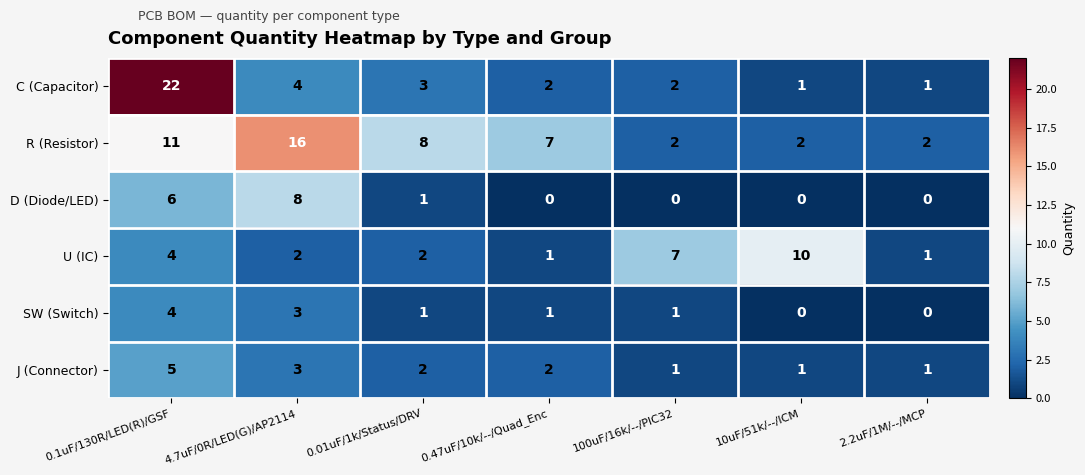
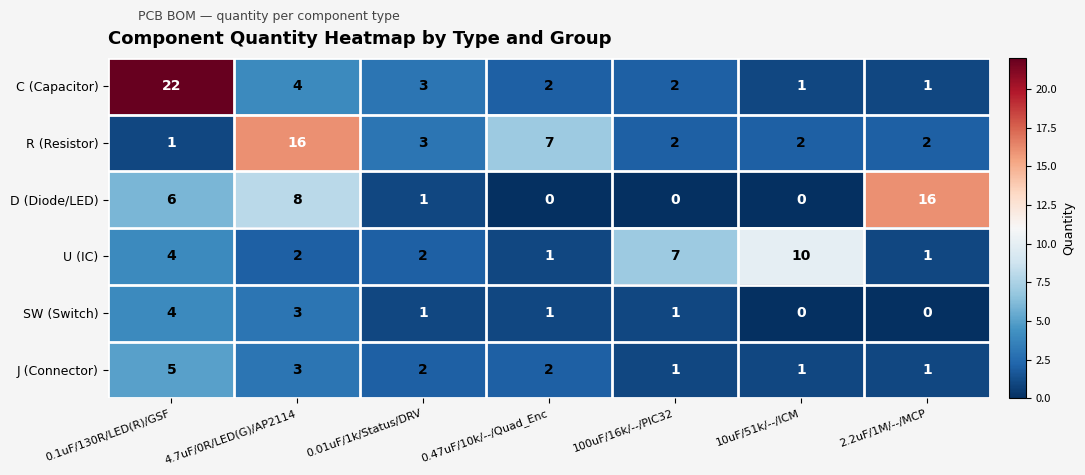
  {
    "C (Capacitor)": {
      "0.1uF/130R/LED(R)/GSF": 22,
      "4.7uF/0R/LED(G)/AP2114": 4,
      "0.01uF/1k/Status/DRV": 3,
      "0.47uF/10k/--/Quad_Enc": 2,
      "100uF/16k/--/PIC32": 2,
      "10uF/51k/--/ICM": 1,
      "2.2uF/1M/--/MCP": 1
    },
    "R (Resistor)": {
-     "0.1uF/130R/LED(R)/GSF": 11,
+     "0.1uF/130R/LED(R)/GSF": 1,
      "4.7uF/0R/LED(G)/AP2114": 16,
-     "0.01uF/1k/Status/DRV": 8,
+     "0.01uF/1k/Status/DRV": 3,
      "0.47uF/10k/--/Quad_Enc": 7,
      "100uF/16k/--/PIC32": 2,
      "10uF/51k/--/ICM": 2,
      "2.2uF/1M/--/MCP": 2
    },
    "D (Diode/LED)": {
      "0.1uF/130R/LED(R)/GSF": 6,
      "4.7uF/0R/LED(G)/AP2114": 8,
      "0.01uF/1k/Status/DRV": 1,
      "0.47uF/10k/--/Quad_Enc": 0,
      "100uF/16k/--/PIC32": 0,
      "10uF/51k/--/ICM": 0,
-     "2.2uF/1M/--/MCP": 0
+     "2.2uF/1M/--/MCP": 16
    },
    "U (IC)": {
      "0.1uF/130R/LED(R)/GSF": 4,
      "4.7uF/0R/LED(G)/AP2114": 2,
      "0.01uF/1k/Status/DRV": 2,
      "0.47uF/10k/--/Quad_Enc": 1,
      "100uF/16k/--/PIC32": 7,
      "10uF/51k/--/ICM": 10,
      "2.2uF/1M/--/MCP": 1
    },
    "SW (Switch)": {
      "0.1uF/130R/LED(R)/GSF": 4,
      "4.7uF/0R/LED(G)/AP2114": 3,
      "0.01uF/1k/Status/DRV": 1,
      "0.47uF/10k/--/Quad_Enc": 1,
      "100uF/16k/--/PIC32": 1,
      "10uF/51k/--/ICM": 0,
      "2.2uF/1M/--/MCP": 0
    },
    "J (Connector)": {
      "0.1uF/130R/LED(R)/GSF": 5,
      "4.7uF/0R/LED(G)/AP2114": 3,
      "0.01uF/1k/Status/DRV": 2,
      "0.47uF/10k/--/Quad_Enc": 2,
      "100uF/16k/--/PIC32": 1,
      "10uF/51k/--/ICM": 1,
      "2.2uF/1M/--/MCP": 1
    }
  }
